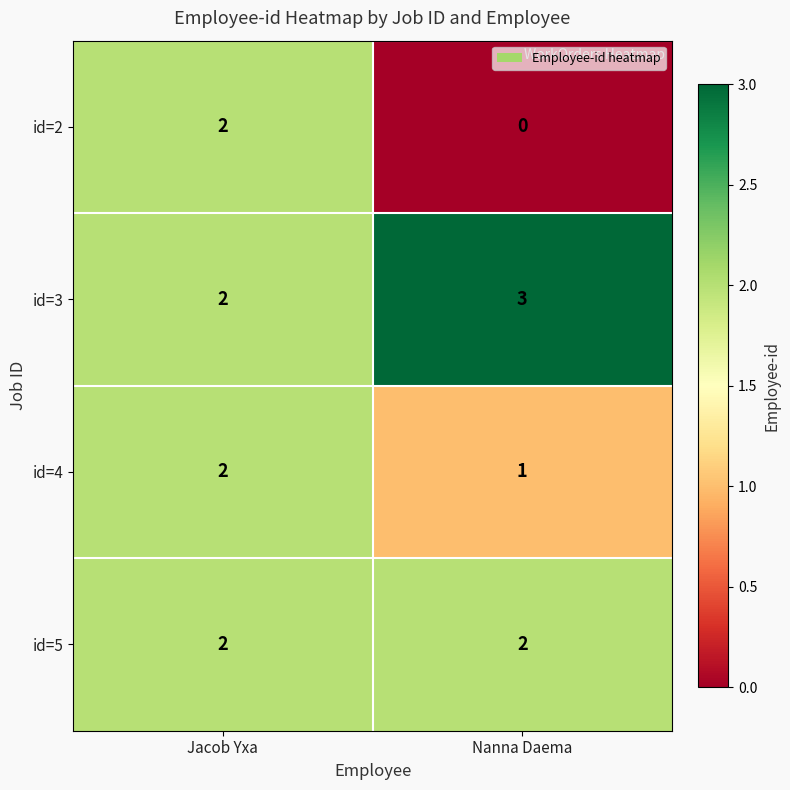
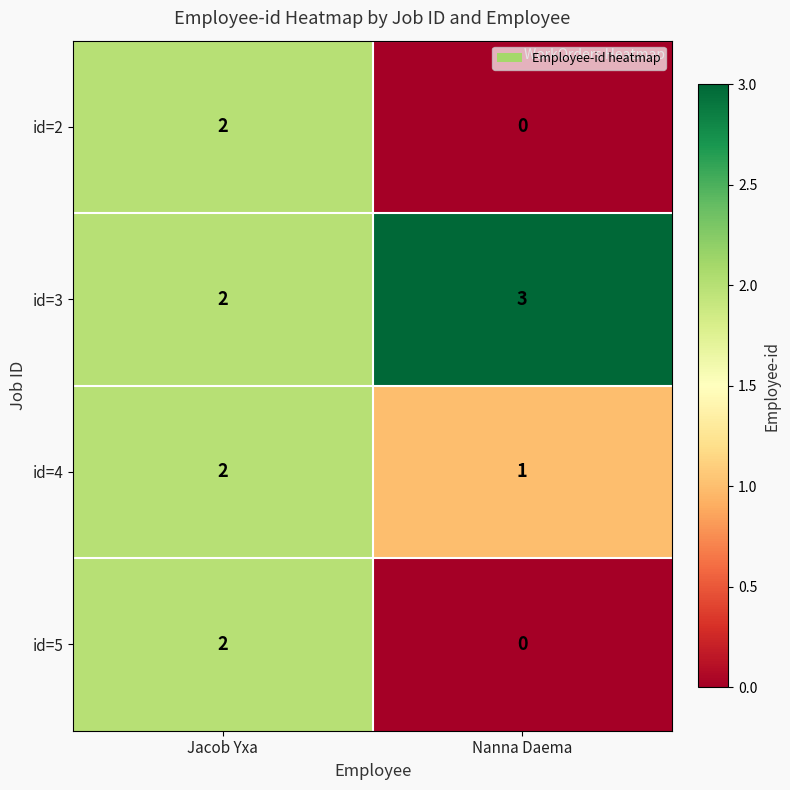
  {
    "id=2": {
      "Jacob Yxa": 2,
      "Nanna Daema": 0
    },
    "id=3": {
      "Jacob Yxa": 2,
      "Nanna Daema": 3
    },
    "id=4": {
      "Jacob Yxa": 2,
      "Nanna Daema": 1
    },
    "id=5": {
      "Jacob Yxa": 2,
-     "Nanna Daema": 2
+     "Nanna Daema": 0
    }
  }
